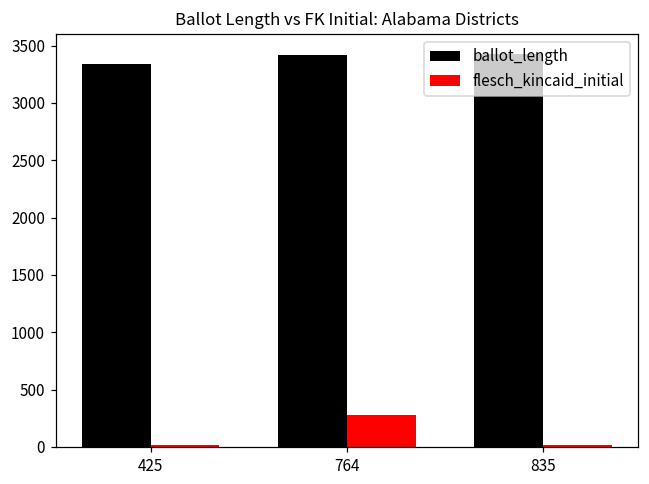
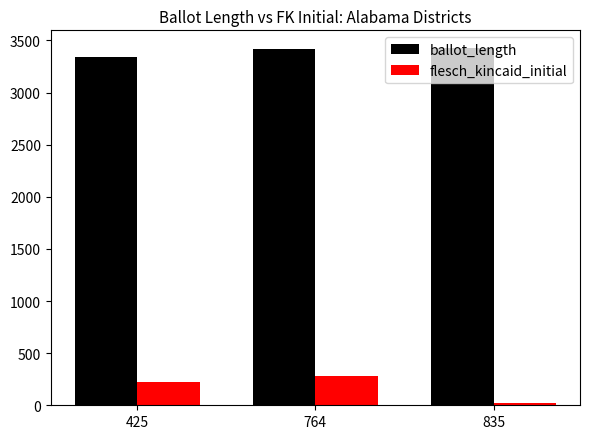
  {
    "ballot_length": {
      "425": 3340,
      "764": 3420
    },
    "flesch_kincaid_initial": {
-     "425": 20,
+     "425": 220,
      "764": 280
    }
  }
